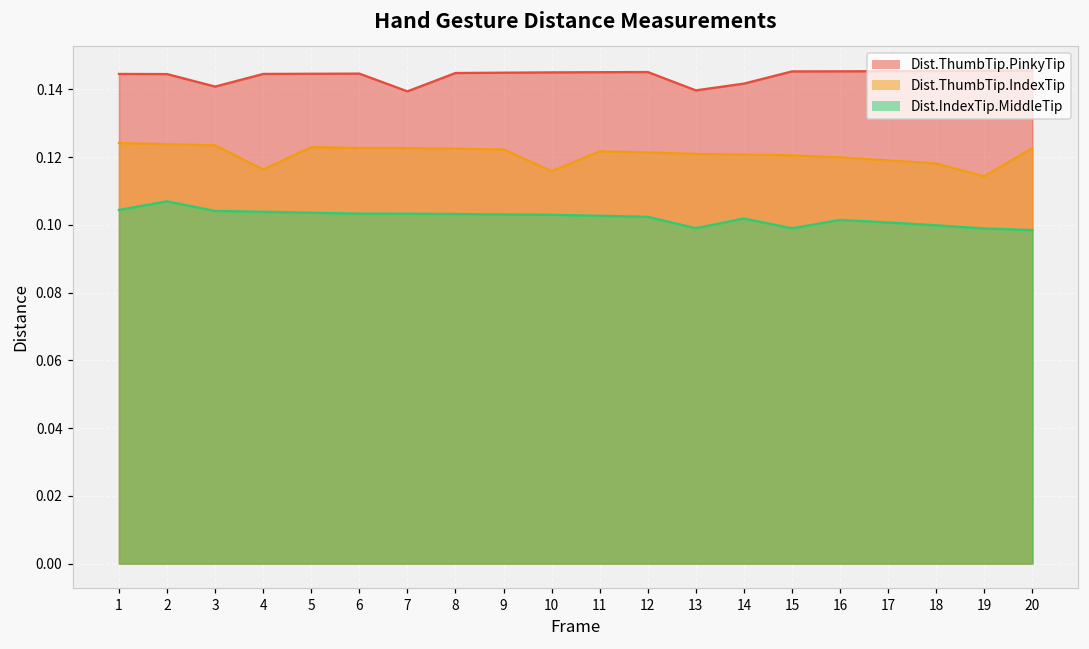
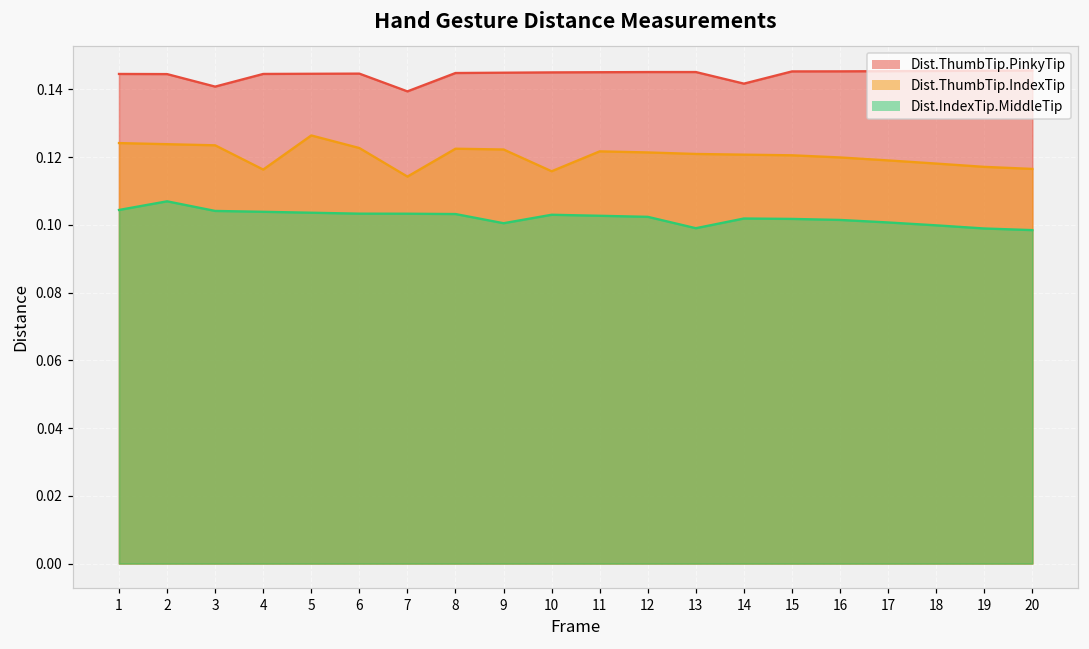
  {
    "Dist.ThumbTip.PinkyTip": {
      "1": 0.145,
      "2": 0.145,
      "3": 0.141,
      "4": 0.145,
      "5": 0.145,
      "6": 0.145,
      "7": 0.139,
      "8": 0.145,
      "9": 0.145,
      "10": 0.145,
      "11": 0.145,
      "12": 0.145,
-     "13": 0.140,
+     "13": 0.145,
      "14": 0.142,
      "15": 0.145,
      "16": 0.145
    },
    "Dist.ThumbTip.IndexTip": {
      "1": 0.124,
      "2": 0.124,
      "3": 0.123,
      "4": 0.116,
-     "5": 0.123,
+     "5": 0.126,
      "6": 0.123,
-     "7": 0.123,
+     "7": 0.114,
      "8": 0.122,
      "9": 0.122,
      "10": 0.116,
      "11": 0.122,
      "12": 0.121,
      "13": 0.121,
      "14": 0.121,
      "15": 0.121,
      "16": 0.120,
      "17": 0.119,
      "18": 0.118,
-     "19": 0.114,
-     "20": 0.123
+     "19": 0.117,
+     "20": 0.117
    },
    "Dist.IndexTip.MiddleTip": {
      "1": 0.104,
      "2": 0.107,
      "3": 0.104,
      "4": 0.104,
      "5": 0.104,
      "6": 0.103,
      "7": 0.103,
      "8": 0.103,
-     "9": 0.103,
+     "9": 0.100,
      "10": 0.103,
      "11": 0.103,
      "12": 0.102,
      "13": 0.099,
      "14": 0.102,
-     "15": 0.099,
+     "15": 0.102,
      "16": 0.101,
      "17": 0.101,
      "18": 0.100,
      "19": 0.099,
      "20": 0.098
    }
  }
